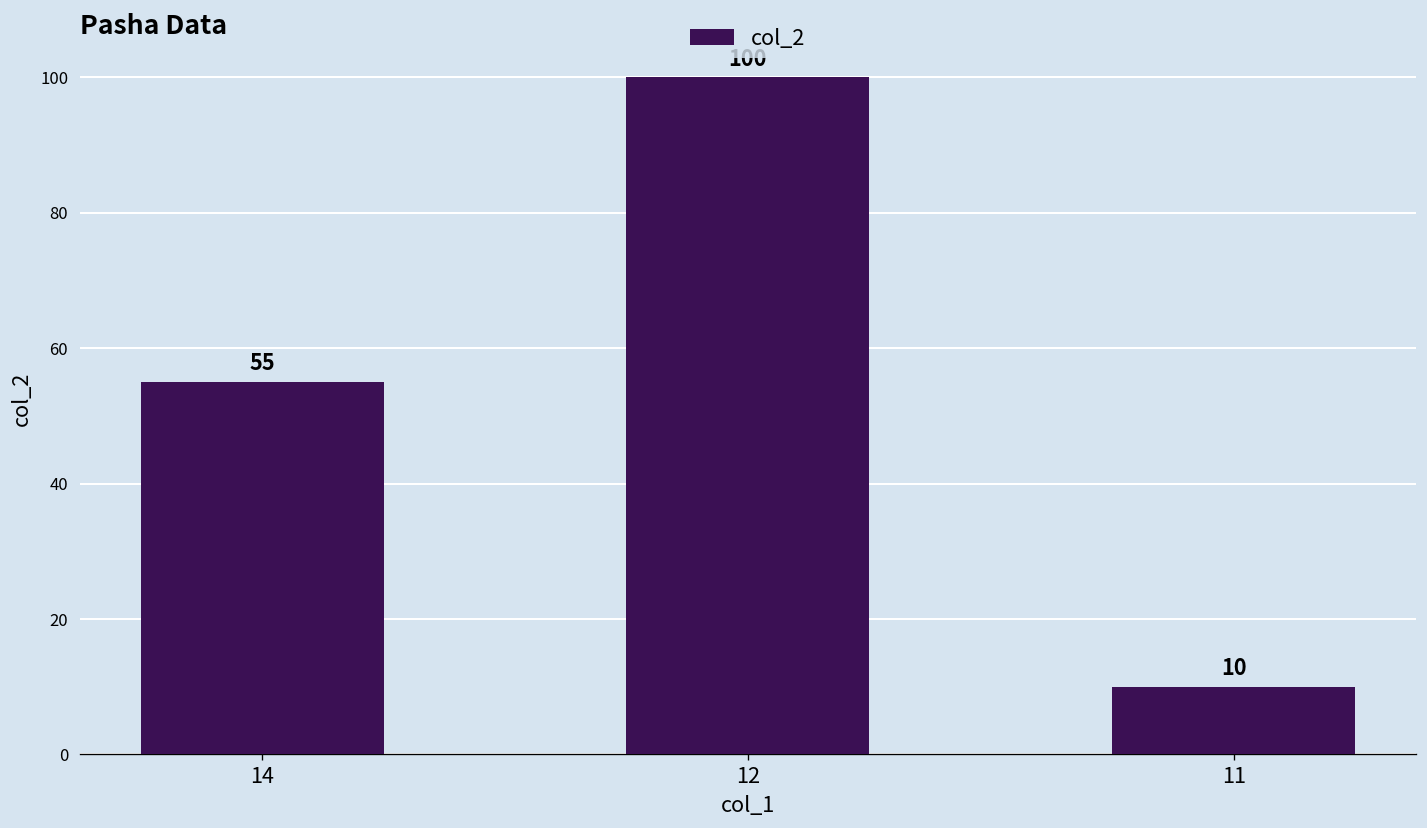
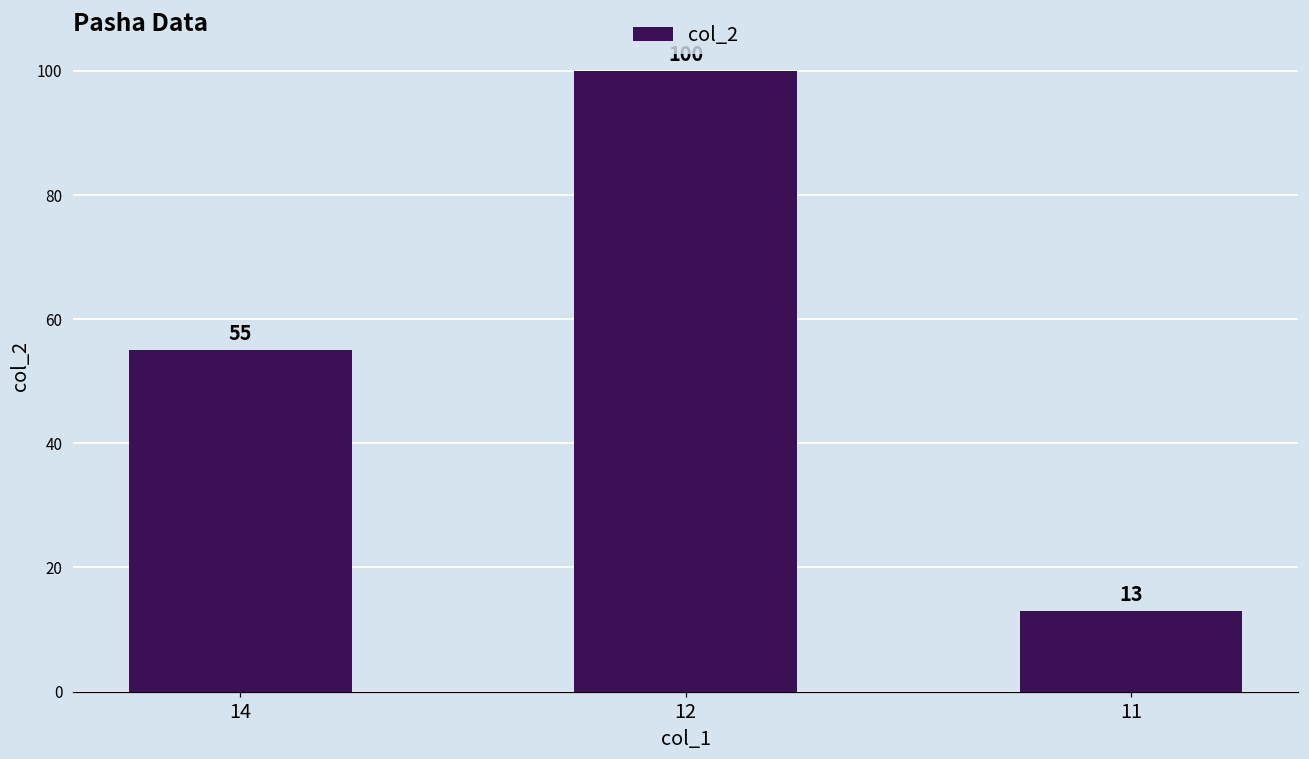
  {
    "14": 55,
-   "11": 10
+   "11": 13
  }
